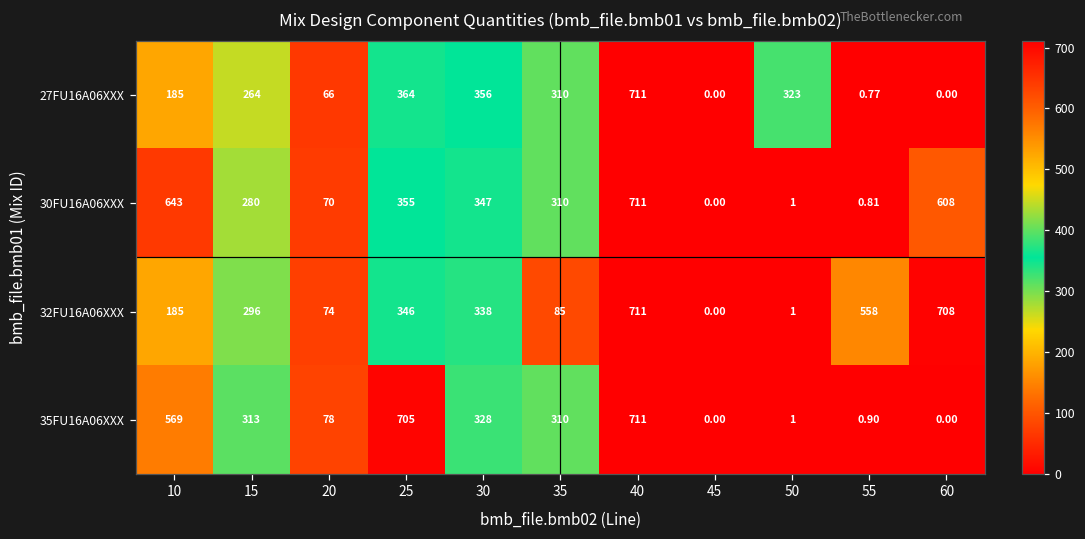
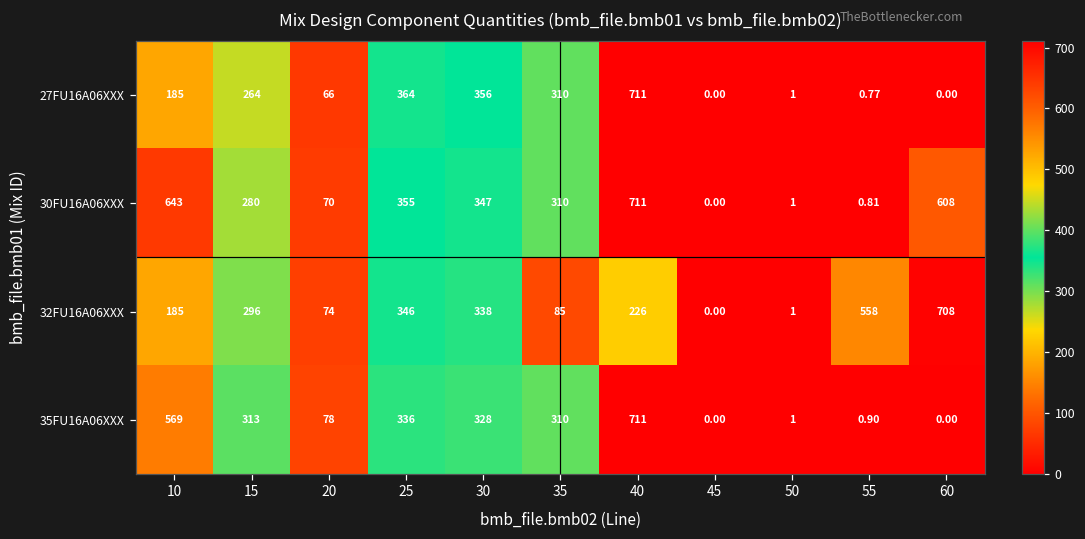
  {
    "27FU16A06XXX": {
      "10": 185,
      "15": 264,
      "20": 66,
      "25": 364,
      "30": 356,
      "35": 310,
      "40": 711,
      "45": 0.00,
-     "50": 323,
+     "50": 1,
      "55": 0.77,
      "60": 0.00
    },
    "30FU16A06XXX": {
      "10": 643,
      "15": 280,
      "20": 70,
      "25": 355,
      "30": 347,
      "35": 310,
      "40": 711,
      "45": 0.00,
      "50": 1,
      "55": 0.81,
      "60": 608
    },
    "32FU16A06XXX": {
      "10": 185,
      "15": 296,
      "20": 74,
      "25": 346,
      "30": 338,
      "35": 85,
-     "40": 711,
+     "40": 226,
      "45": 0.00,
      "50": 1,
      "55": 558,
      "60": 708
    },
    "35FU16A06XXX": {
      "10": 569,
      "15": 313,
      "20": 78,
-     "25": 705,
+     "25": 336,
      "30": 328,
      "35": 310,
      "40": 711,
      "45": 0.00,
      "50": 1,
      "55": 0.90,
      "60": 0.00
    }
  }
